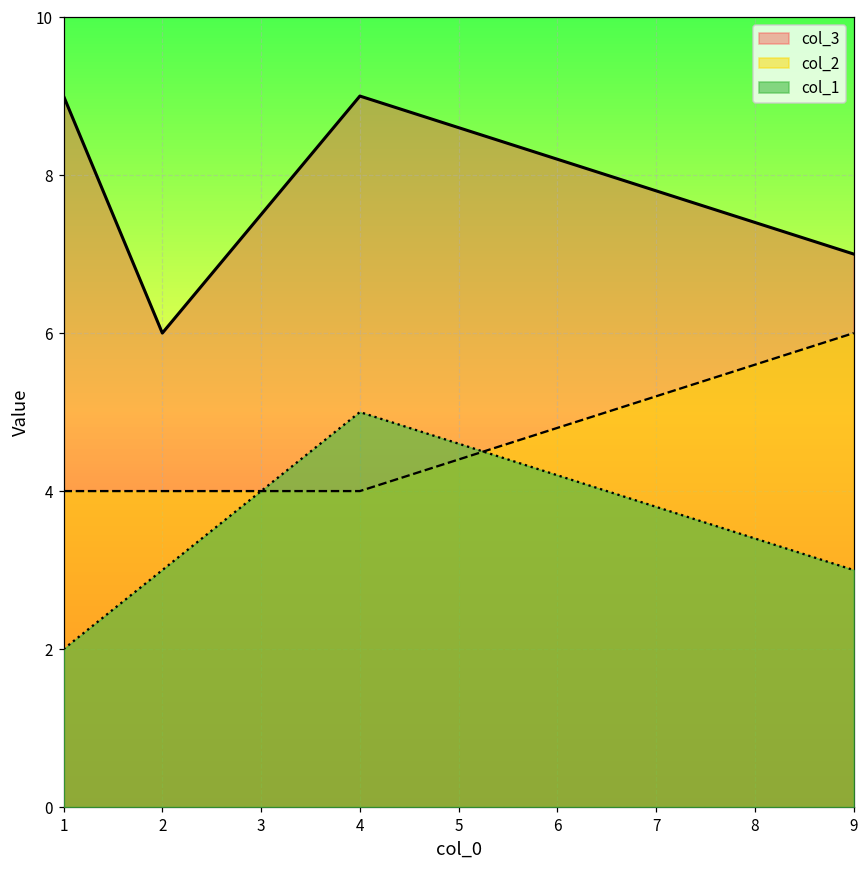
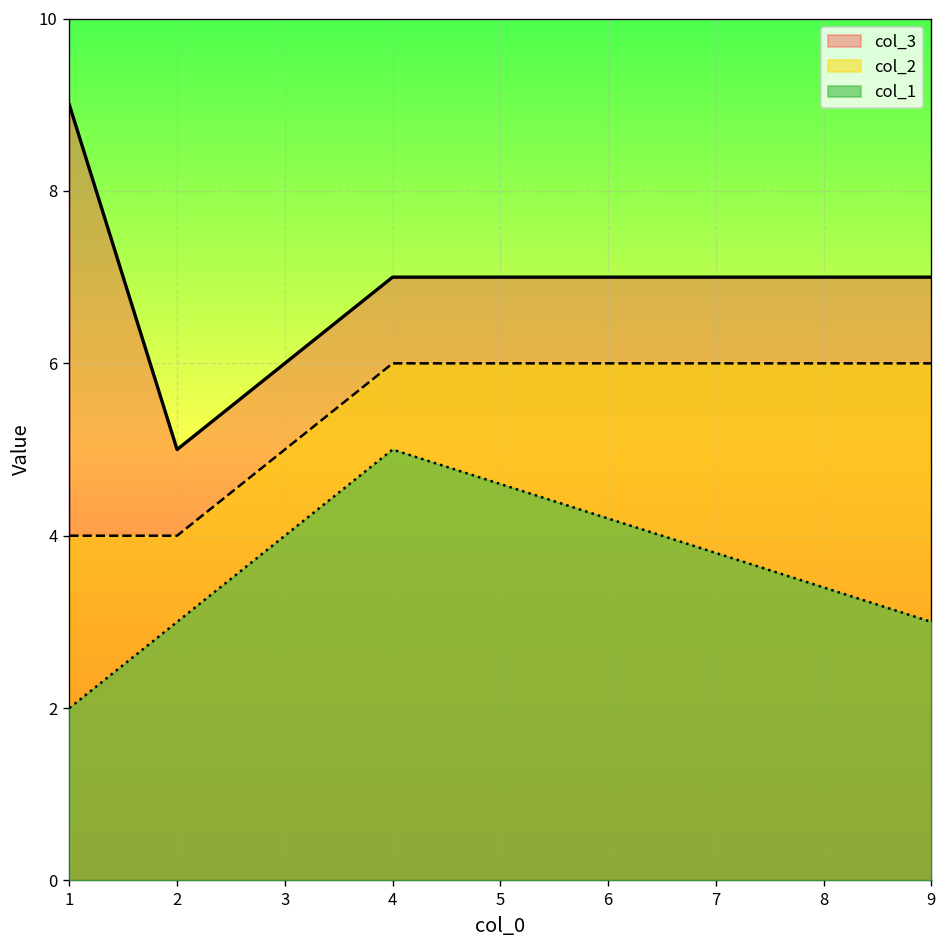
  {
    "col_3": {
      "1": 9,
-     "2": 6,
-     "4": 9,
+     "2": 5,
+     "4": 7,
      "9": 7
    },
    "col_2": {
      "1": 4,
      "2": 4,
-     "4": 4,
+     "4": 6,
      "9": 6
    },
    "col_1": {
      "1": 2,
      "2": 3,
      "4": 5,
      "9": 3
    }
  }
